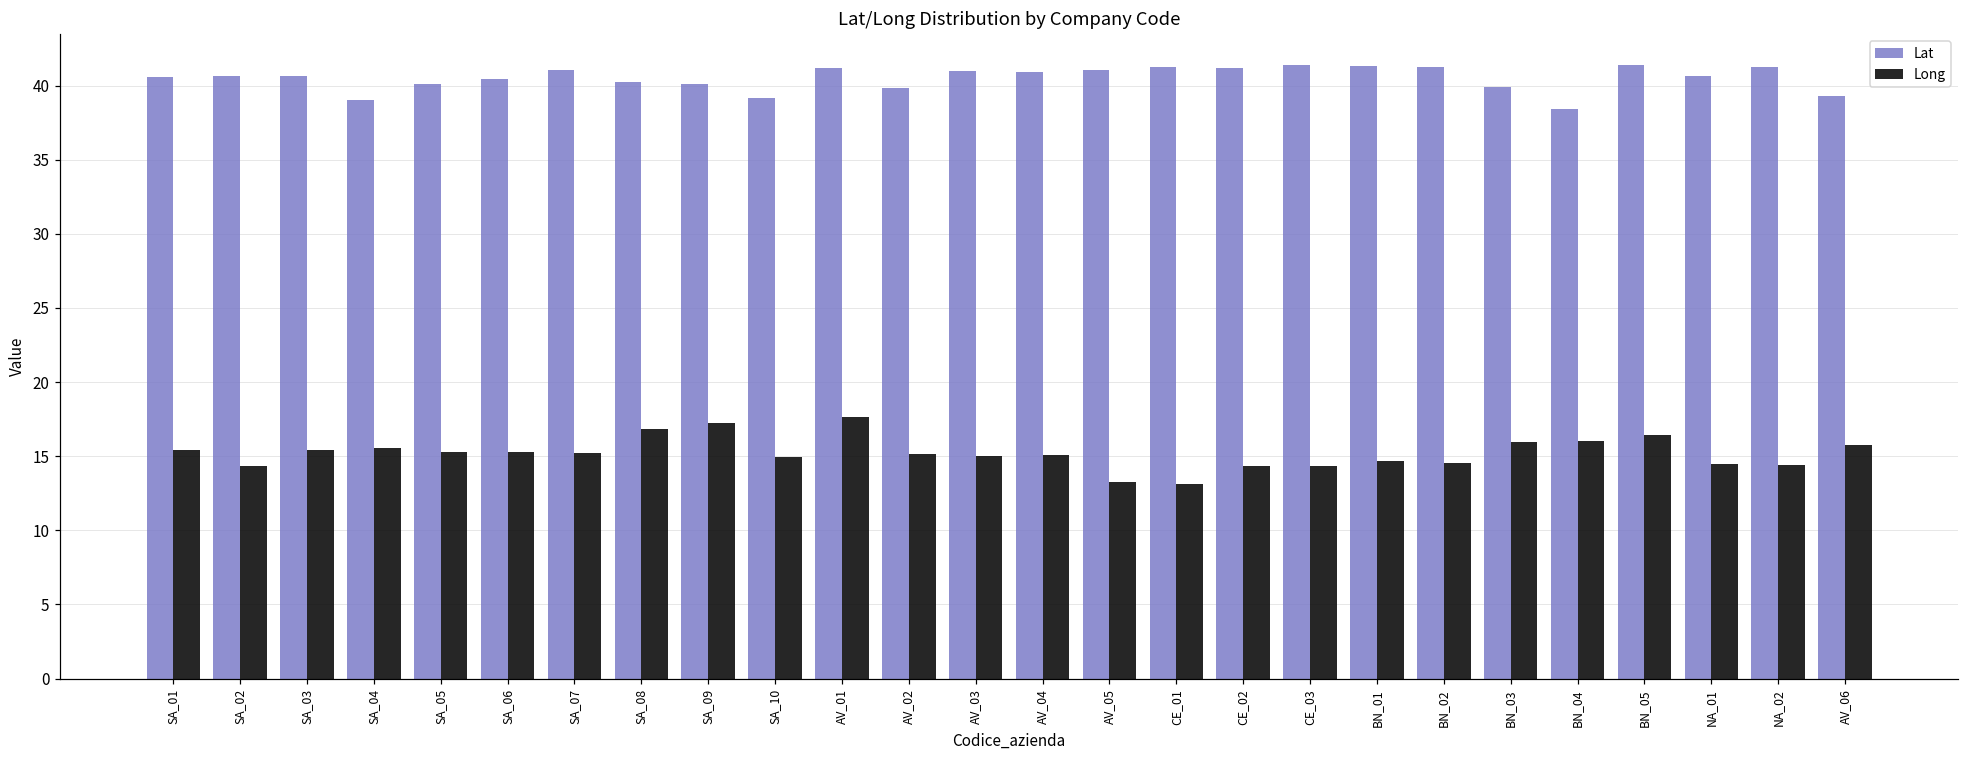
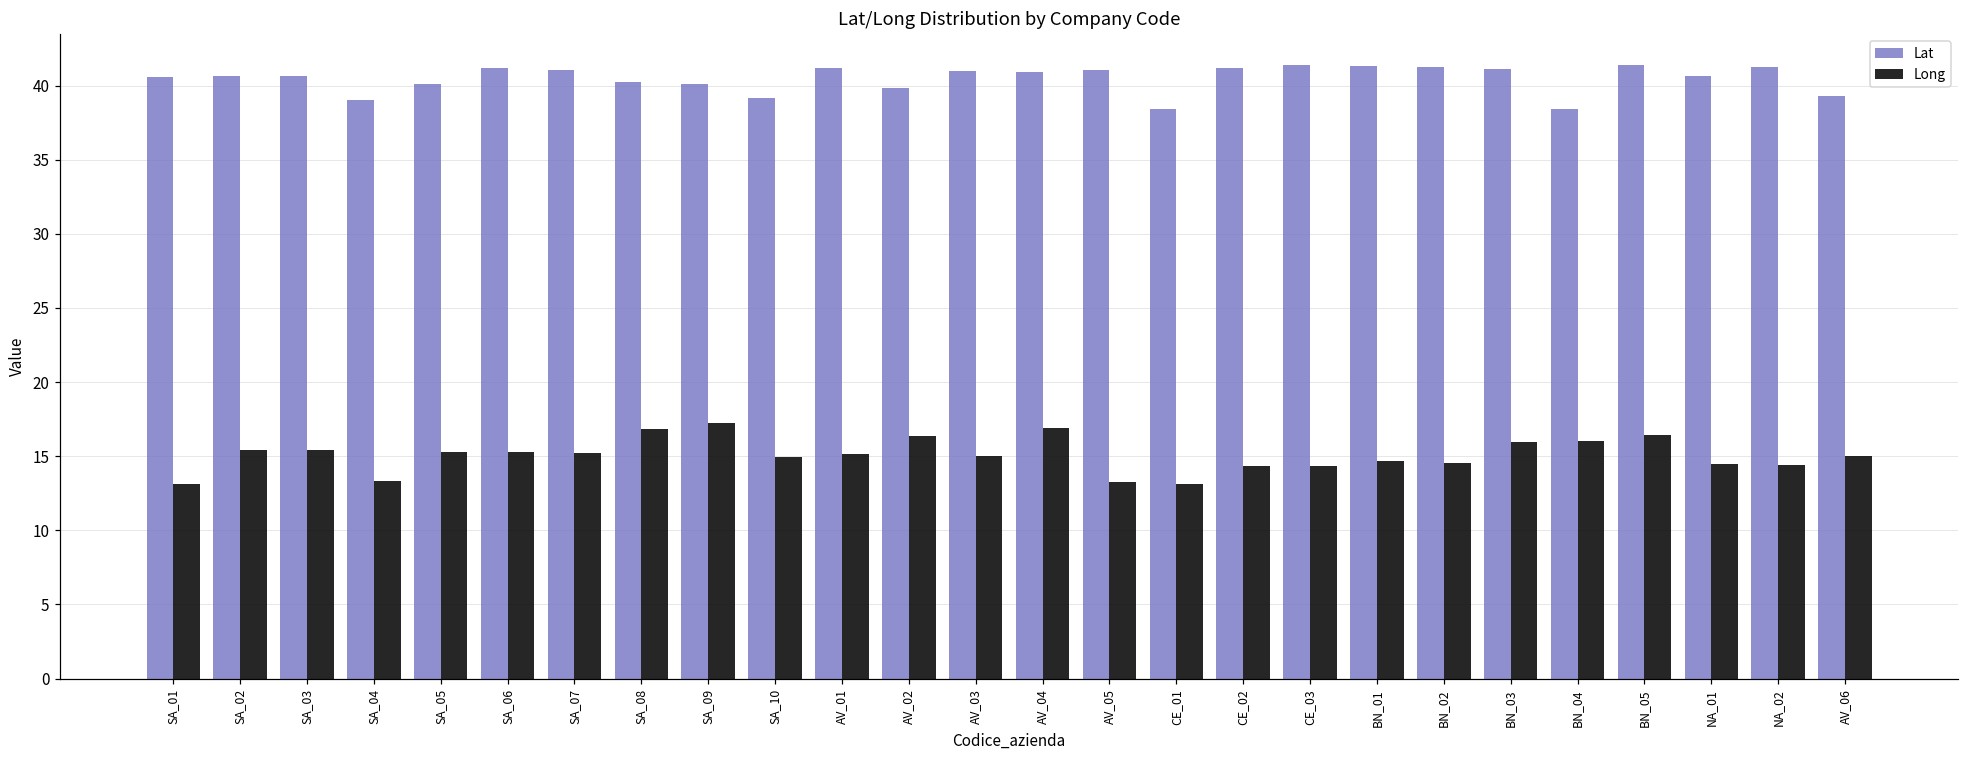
  {
    "Lat": {
      "SA_01": 40.6,
      "SA_02": 40.6,
      "SA_03": 40.6,
      "SA_04": 39.0,
      "SA_05": 40.1,
-     "SA_06": 40.5,
+     "SA_06": 41.2,
      "SA_07": 41.1,
      "SA_08": 40.2,
      "SA_09": 40.1,
      "SA_10": 39.2,
      "AV_01": 41.2,
      "AV_02": 39.8,
      "AV_03": 41.0,
      "AV_04": 40.9,
      "AV_05": 41.0,
-     "CE_01": 41.3,
+     "CE_01": 38.4,
      "CE_02": 41.2,
      "CE_03": 41.4,
      "BN_01": 41.3,
      "BN_02": 41.3,
-     "BN_03": 39.9,
+     "BN_03": 41.1,
      "BN_04": 38.5,
      "BN_05": 41.4,
      "NA_01": 40.7,
      "NA_02": 41.3,
      "AV_06": 39.3
    },
    "Long": {
-     "SA_01": 15.4,
-     "SA_02": 14.3,
+     "SA_01": 13.1,
+     "SA_02": 15.4,
      "SA_03": 15.4,
-     "SA_04": 15.5,
+     "SA_04": 13.3,
      "SA_05": 15.3,
      "SA_06": 15.2,
      "SA_07": 15.2,
      "SA_08": 16.8,
      "SA_09": 17.2,
      "SA_10": 14.9,
-     "AV_01": 17.6,
-     "AV_02": 15.1,
+     "AV_01": 15.1,
+     "AV_02": 16.4,
      "AV_03": 15.0,
-     "AV_04": 15.1,
+     "AV_04": 16.9,
      "AV_05": 13.3,
      "CE_01": 13.1,
      "CE_02": 14.4,
      "CE_03": 14.3,
      "BN_01": 14.7,
      "BN_02": 14.6,
      "BN_03": 16.0,
      "BN_04": 16.0,
      "BN_05": 16.4,
      "NA_01": 14.4,
      "NA_02": 14.4,
-     "AV_06": 15.7
+     "AV_06": 15.0
    }
  }
